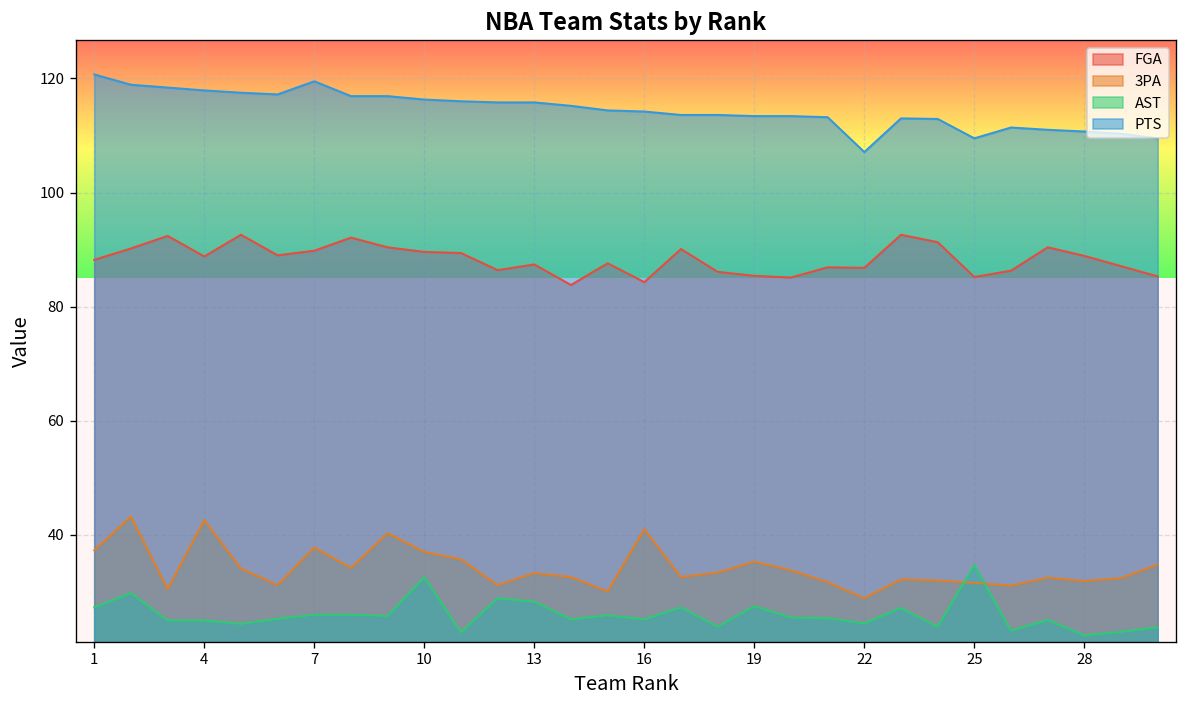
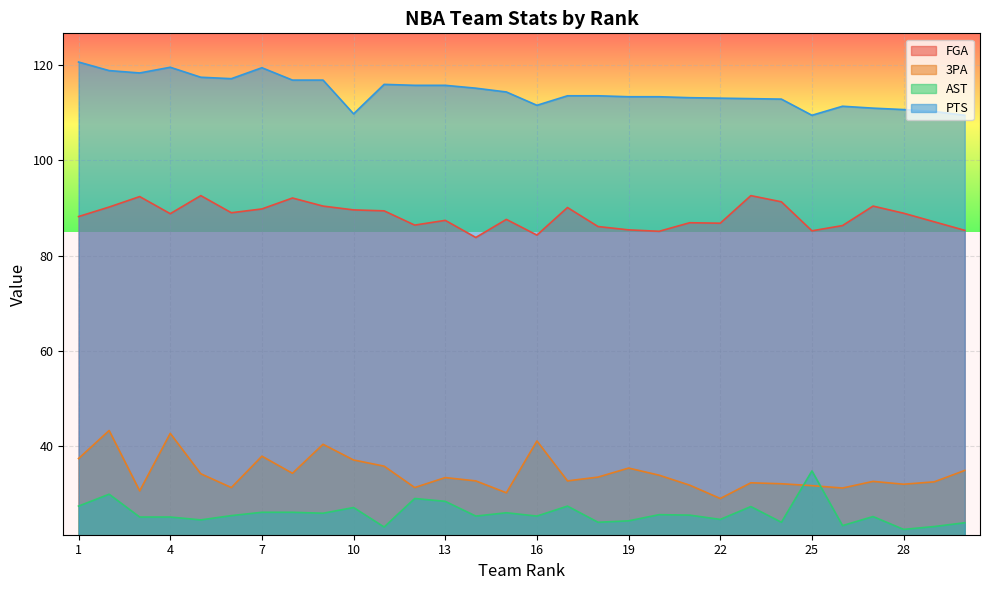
  {
    "AST": {
      "1": 27,
      "4": 25,
      "7": 26,
-     "10": 33,
+     "10": 27,
      "13": 28,
      "16": 25,
-     "19": 28,
+     "19": 24,
      "22": 25,
      "25": 35,
      "28": 22
    },
    "PTS": {
      "1": 121,
-     "4": 118,
+     "4": 120,
      "7": 120,
-     "10": 116,
+     "10": 110,
      "13": 116,
-     "16": 114,
+     "16": 112,
      "19": 113,
-     "22": 107,
+     "22": 113,
      "25": 110,
      "28": 111
    }
  }
